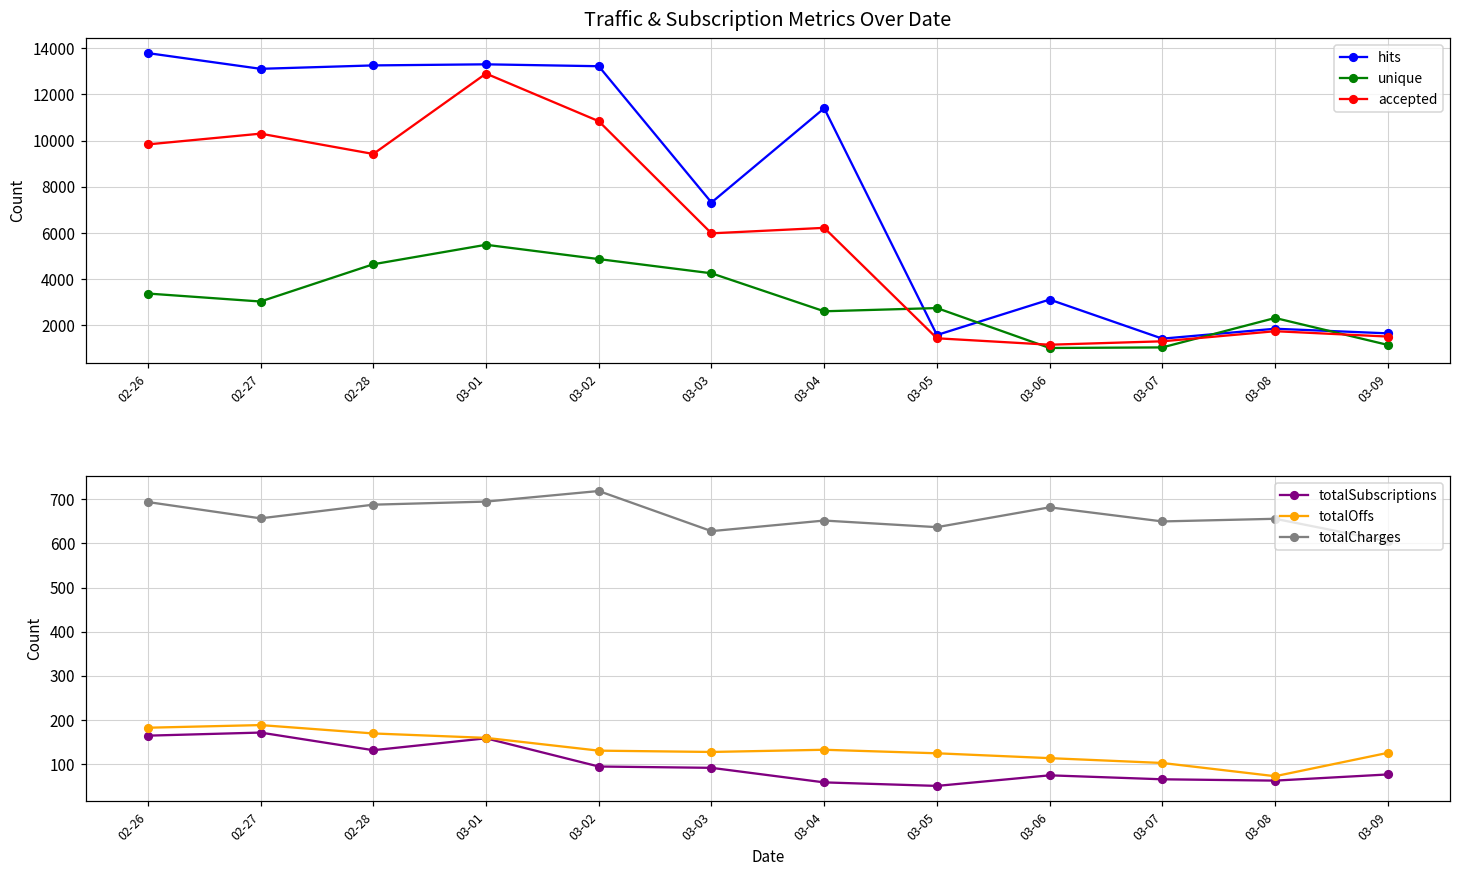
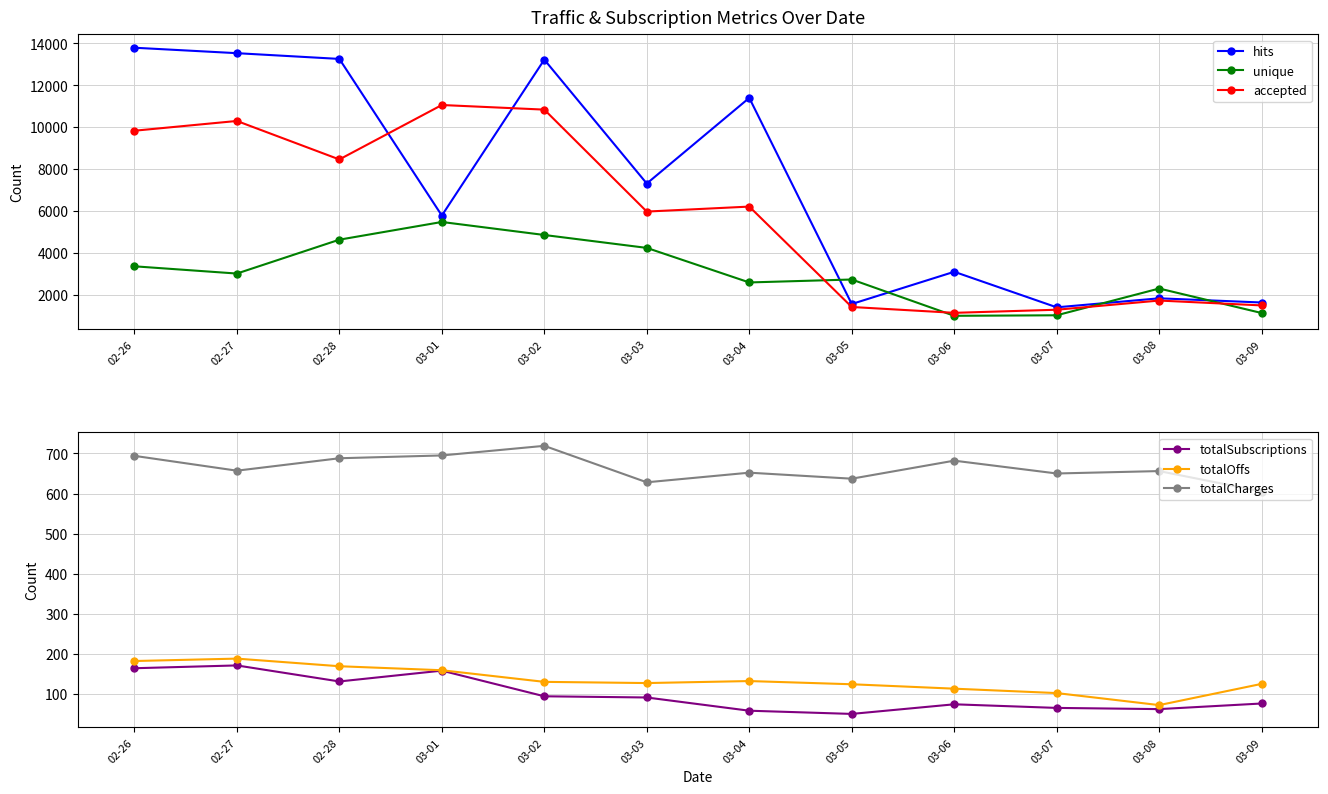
  {
    "Traffic & Subscription Metrics Over Date": {
      "hits": {
        "02-26": 13800,
-       "02-27": 13100,
+       "02-27": 13500,
        "02-28": 13300,
-       "03-01": 13300,
+       "03-01": 5800,
        "03-02": 13200,
        "03-03": 7300,
        "03-04": 11400,
        "03-05": 1600,
        "03-06": 3100,
        "03-09": 1600
      },
      "unique": {
        "02-26": 3400,
        "02-27": 3000,
        "02-28": 4600,
        "03-01": 5500,
        "03-02": 4900,
        "03-03": 4200,
        "03-04": 2600,
        "03-05": 2700,
        "03-06": 1000,
        "03-07": 1000,
        "03-08": 2300,
        "03-09": 1100
      },
      "accepted": {
        "02-26": 9800,
        "02-27": 10300,
-       "02-28": 9400,
-       "03-01": 12900,
+       "02-28": 8500,
+       "03-01": 11100,
        "03-02": 10800,
        "03-03": 6000,
        "03-04": 6200,
        "03-05": 1400,
        "03-06": 1100,
        "03-09": 1500
      }
    }
  }
